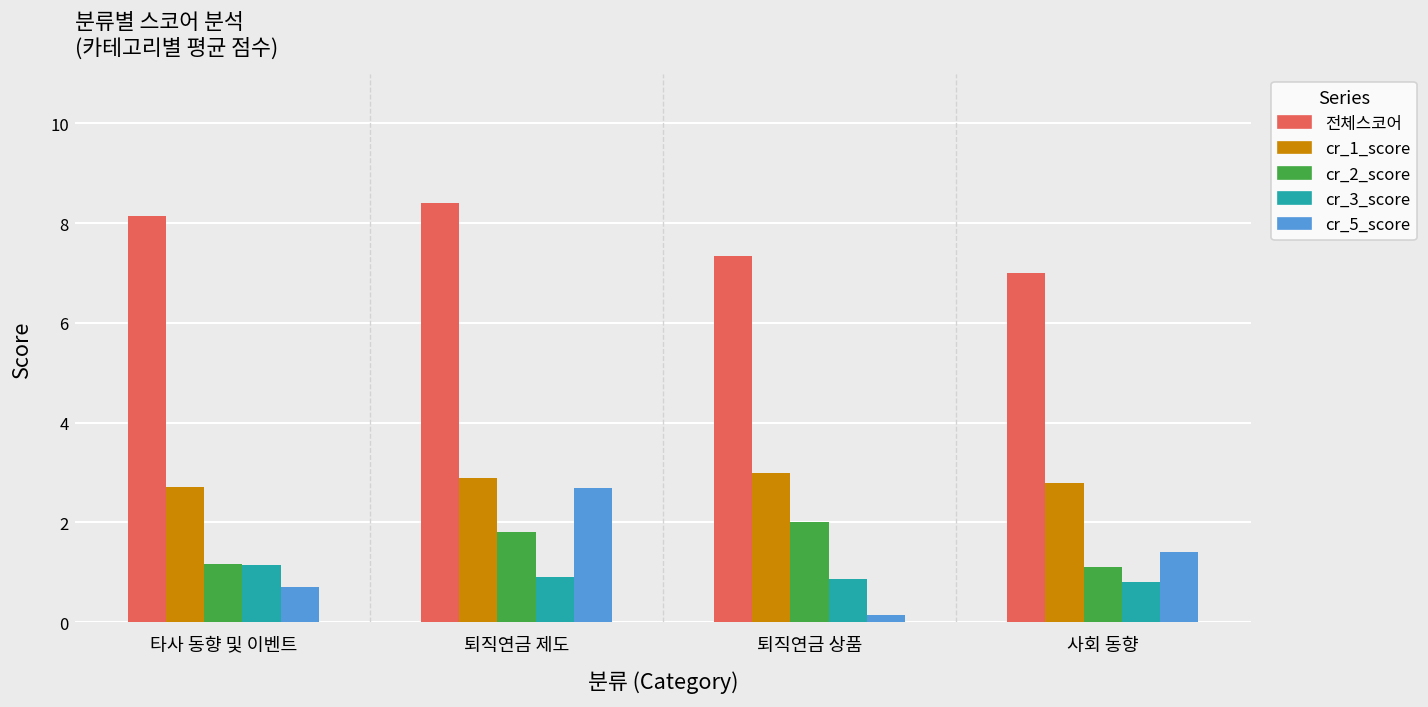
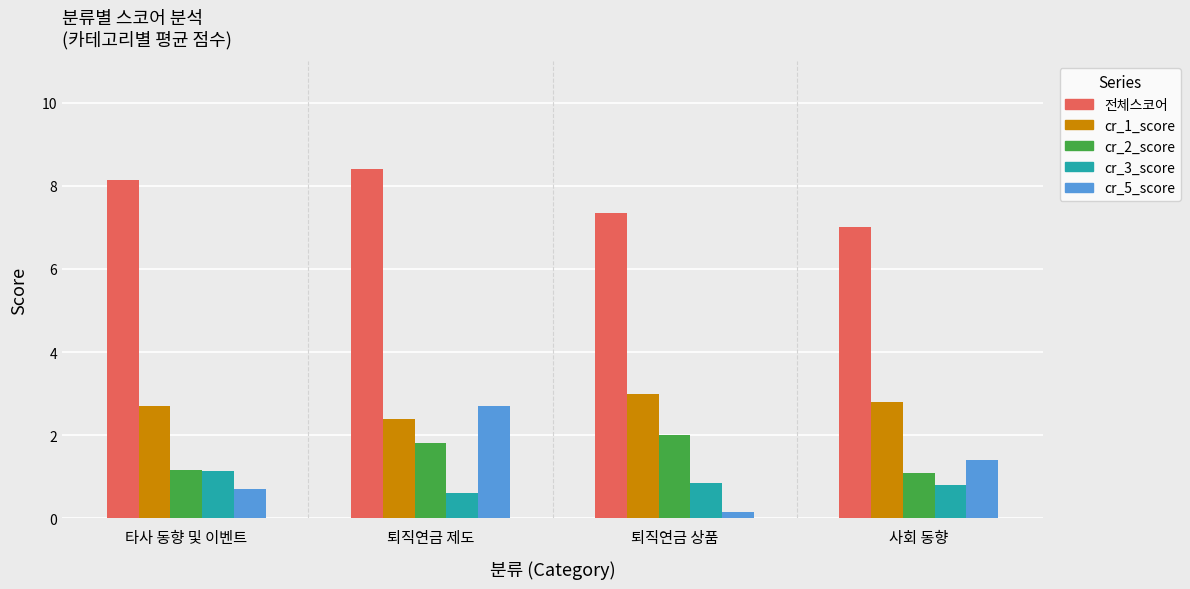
  {
    "전체스코어": {
      "타사 동향 및 이벤트": 8.1,
      "퇴직연금 제도": 8.4,
      "퇴직연금 상품": 7.4,
      "사회 동향": 7.0
    },
    "cr_1_score": {
      "타사 동향 및 이벤트": 2.7,
-     "퇴직연금 제도": 2.9,
+     "퇴직연금 제도": 2.4,
      "퇴직연금 상품": 3.0,
      "사회 동향": 2.8
    },
    "cr_2_score": {
      "타사 동향 및 이벤트": 1.2,
      "퇴직연금 제도": 1.8,
      "퇴직연금 상품": 2.0,
      "사회 동향": 1.1
    },
    "cr_3_score": {
      "타사 동향 및 이벤트": 1.1,
-     "퇴직연금 제도": 0.9,
+     "퇴직연금 제도": 0.6,
      "퇴직연금 상품": 0.9,
      "사회 동향": 0.8
    },
    "cr_5_score": {
      "타사 동향 및 이벤트": 0.7,
      "퇴직연금 제도": 2.7,
      "퇴직연금 상품": 0.1,
      "사회 동향": 1.4
    }
  }
